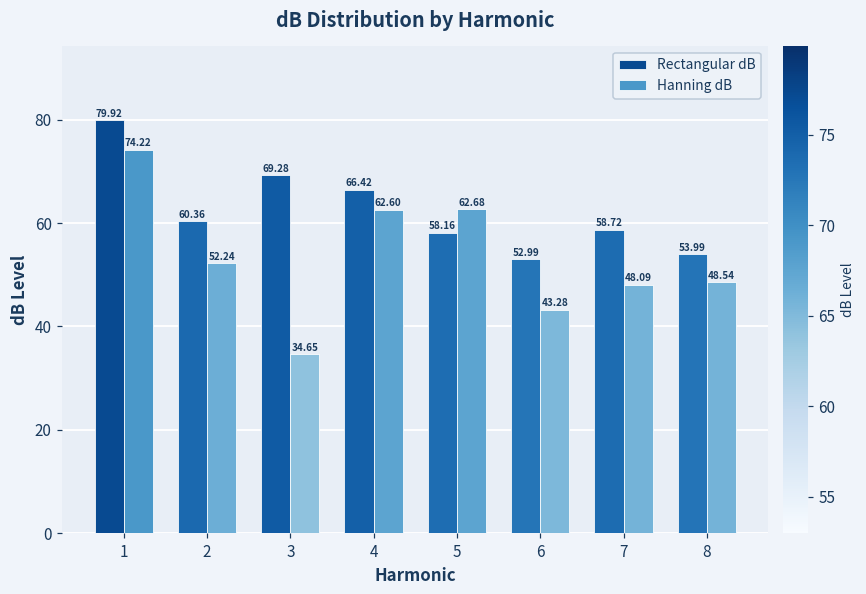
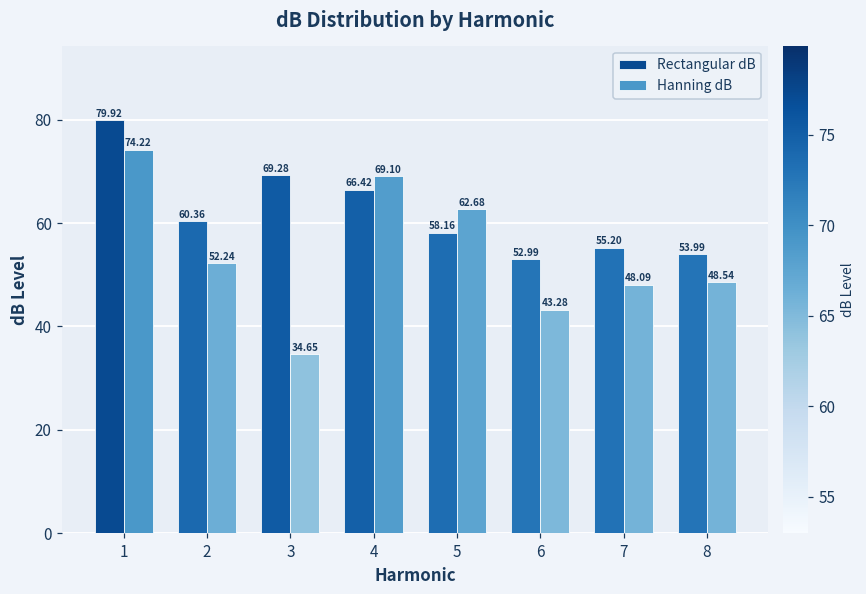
  {
    "Rectangular dB": {
      "1": 79.92,
      "2": 60.36,
      "3": 69.28,
      "4": 66.42,
      "5": 58.16,
      "6": 52.99,
-     "7": 58.72,
+     "7": 55.20,
      "8": 53.99
    },
    "Hanning dB": {
      "1": 74.22,
      "2": 52.24,
      "3": 34.65,
-     "4": 62.60,
+     "4": 69.10,
      "5": 62.68,
      "6": 43.28,
      "7": 48.09,
      "8": 48.54
    }
  }
